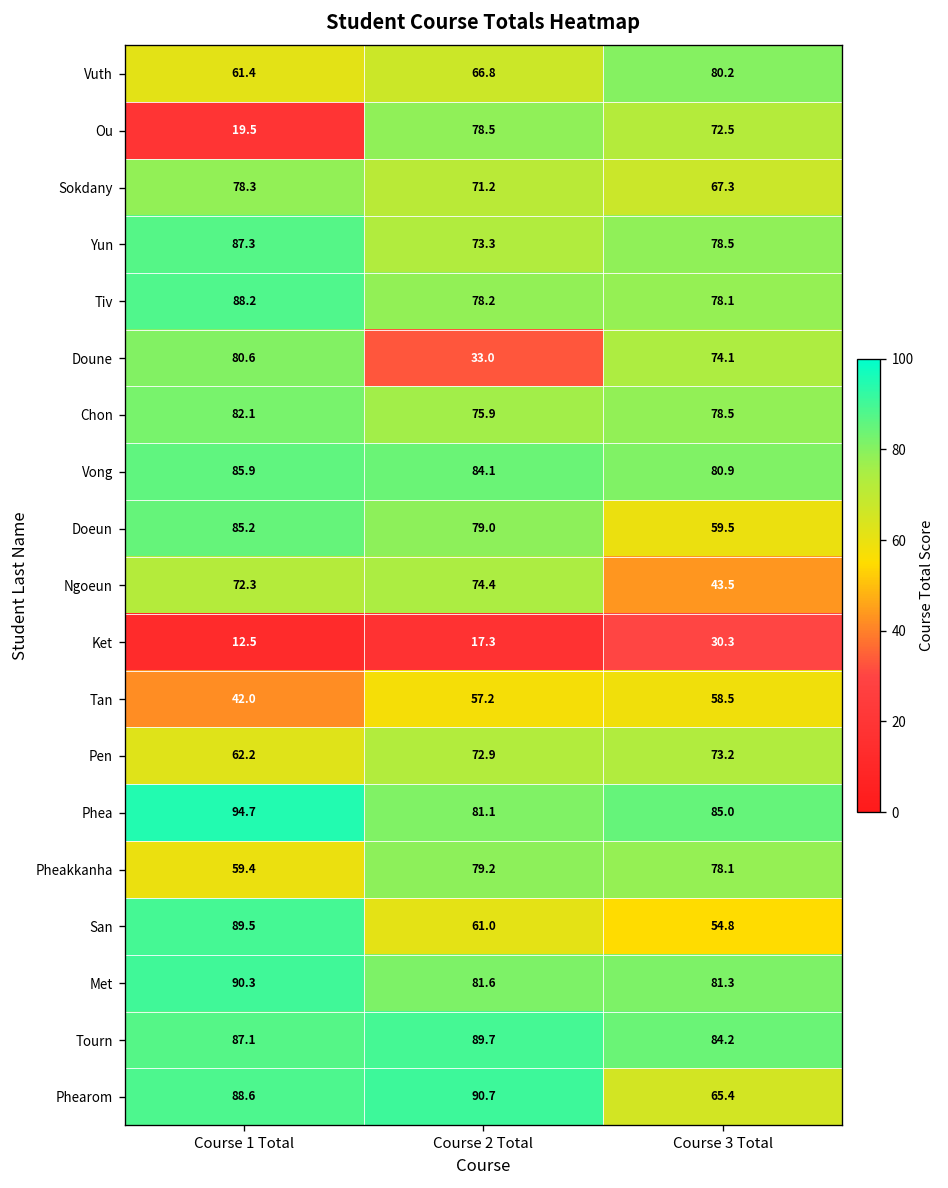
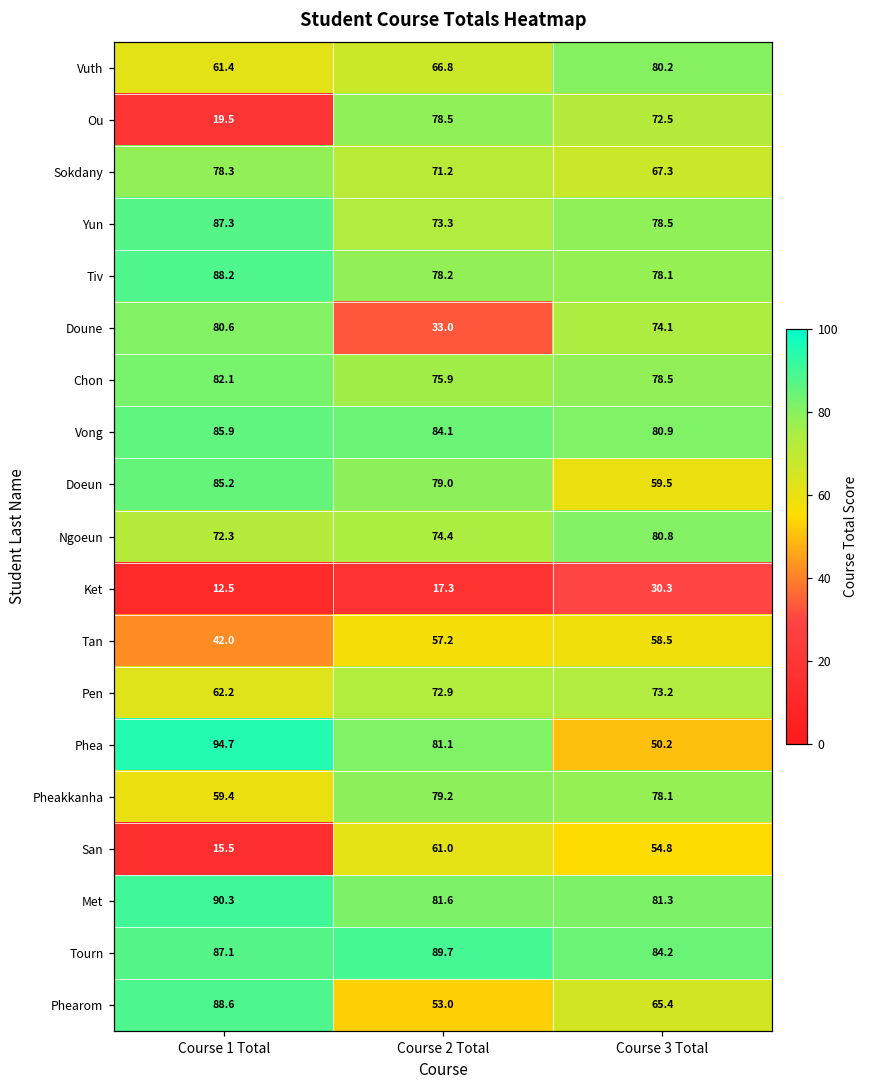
  {
    "Vuth": {
      "Course 1 Total": 61.4,
      "Course 2 Total": 66.8,
      "Course 3 Total": 80.2
    },
    "Ou": {
      "Course 1 Total": 19.5,
      "Course 2 Total": 78.5,
      "Course 3 Total": 72.5
    },
    "Sokdany": {
      "Course 1 Total": 78.3,
      "Course 2 Total": 71.2,
      "Course 3 Total": 67.3
    },
    "Yun": {
      "Course 1 Total": 87.3,
      "Course 2 Total": 73.3,
      "Course 3 Total": 78.5
    },
    "Tiv": {
      "Course 1 Total": 88.2,
      "Course 2 Total": 78.2,
      "Course 3 Total": 78.1
    },
    "Doune": {
      "Course 1 Total": 80.6,
      "Course 2 Total": 33.0,
      "Course 3 Total": 74.1
    },
    "Chon": {
      "Course 1 Total": 82.1,
      "Course 2 Total": 75.9,
      "Course 3 Total": 78.5
    },
    "Vong": {
      "Course 1 Total": 85.9,
      "Course 2 Total": 84.1,
      "Course 3 Total": 80.9
    },
    "Doeun": {
      "Course 1 Total": 85.2,
      "Course 2 Total": 79.0,
      "Course 3 Total": 59.5
    },
    "Ngoeun": {
      "Course 1 Total": 72.3,
      "Course 2 Total": 74.4,
-     "Course 3 Total": 43.5
+     "Course 3 Total": 80.8
    },
    "Ket": {
      "Course 1 Total": 12.5,
      "Course 2 Total": 17.3,
      "Course 3 Total": 30.3
    },
    "Tan": {
      "Course 1 Total": 42.0,
      "Course 2 Total": 57.2,
      "Course 3 Total": 58.5
    },
    "Pen": {
      "Course 1 Total": 62.2,
      "Course 2 Total": 72.9,
      "Course 3 Total": 73.2
    },
    "Phea": {
      "Course 1 Total": 94.7,
      "Course 2 Total": 81.1,
-     "Course 3 Total": 85.0
+     "Course 3 Total": 50.2
    },
    "Pheakkanha": {
      "Course 1 Total": 59.4,
      "Course 2 Total": 79.2,
      "Course 3 Total": 78.1
    },
    "San": {
-     "Course 1 Total": 89.5,
+     "Course 1 Total": 15.5,
      "Course 2 Total": 61.0,
      "Course 3 Total": 54.8
    },
    "Met": {
      "Course 1 Total": 90.3,
      "Course 2 Total": 81.6,
      "Course 3 Total": 81.3
    },
    "Tourn": {
      "Course 1 Total": 87.1,
      "Course 2 Total": 89.7,
      "Course 3 Total": 84.2
    },
    "Phearom": {
      "Course 1 Total": 88.6,
-     "Course 2 Total": 90.7,
+     "Course 2 Total": 53.0,
      "Course 3 Total": 65.4
    }
  }
